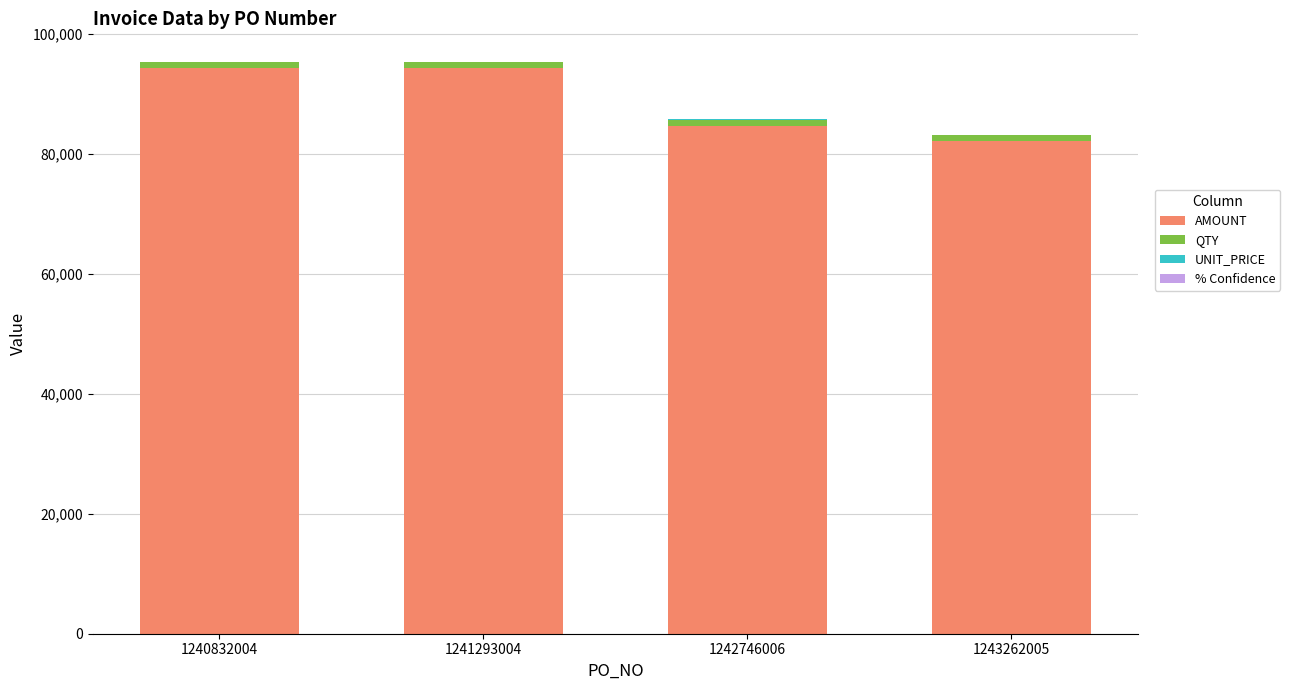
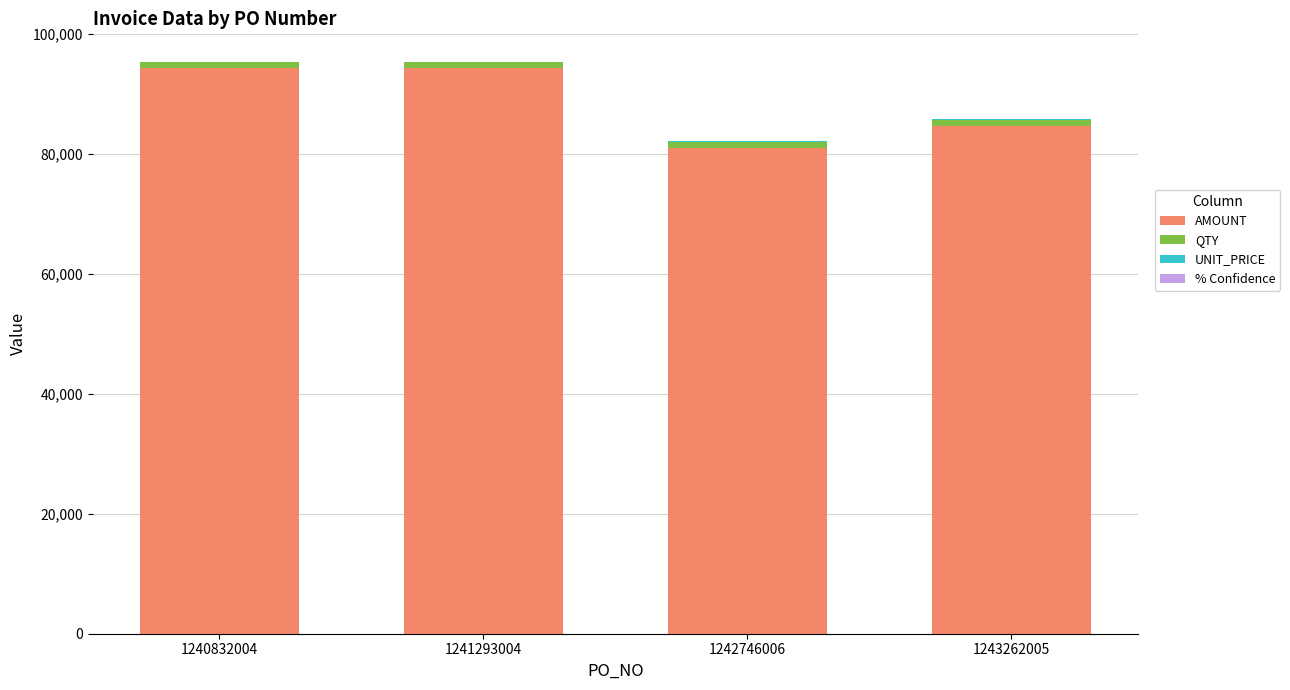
  {
    "AMOUNT": {
      "1240832004": "94,000",
      "1241293004": "94,000",
-     "1242746006": "85,000",
-     "1243262005": "82,000"
+     "1242746006": "81,000",
+     "1243262005": "85,000"
    },
    "QTY": {
      "1240832004": "1,000",
      "1241293004": "1,000",
      "1242746006": "1,000",
      "1243262005": "1,000"
    }
  }
